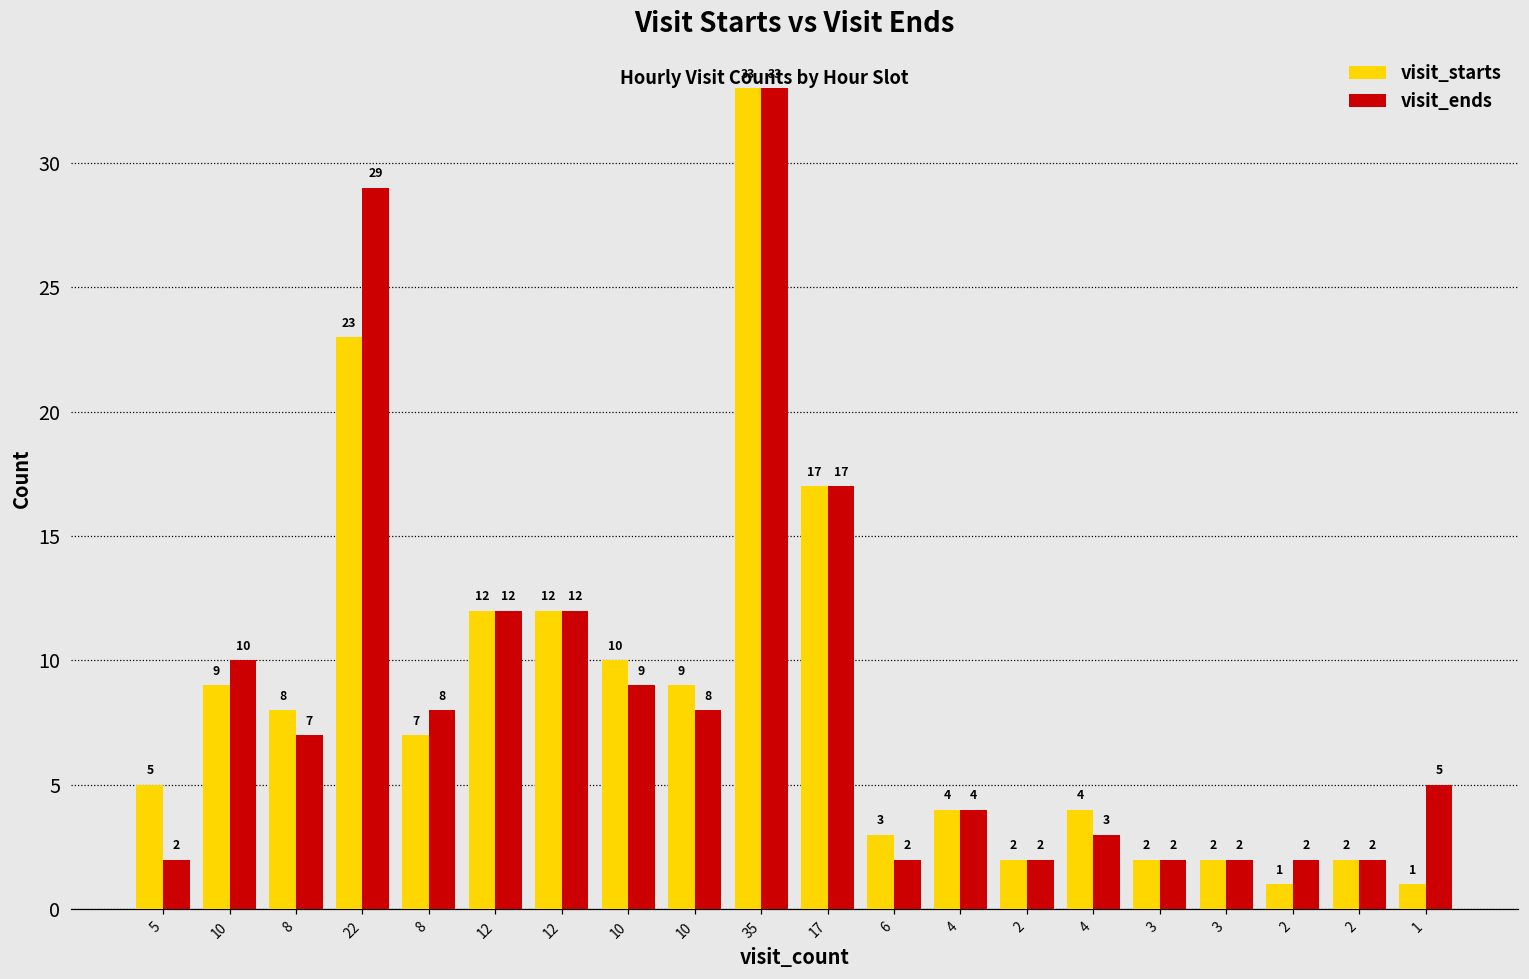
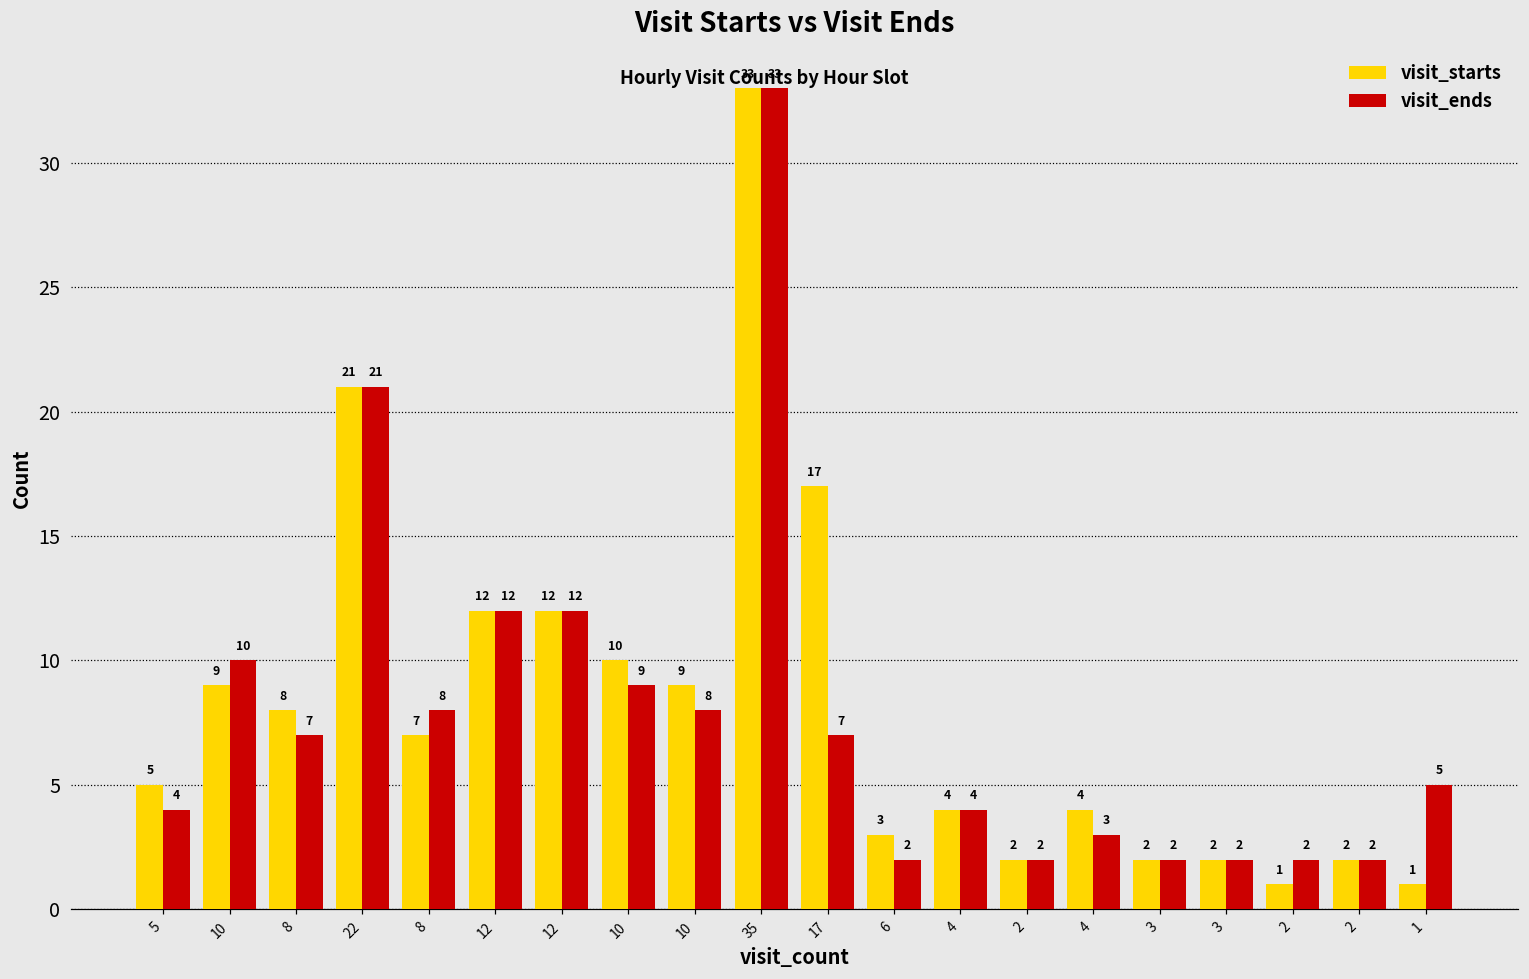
  {
    "visit_starts": {
      "5": 5,
-     "22": 23,
+     "22": 21,
      "35": 33,
      "17": 17,
      "6": 3,
      "1": 1
    },
    "visit_ends": {
-     "5": 2,
-     "22": 29,
+     "5": 4,
+     "22": 21,
      "35": 33,
-     "17": 17,
+     "17": 7,
      "6": 2,
      "1": 5
    }
  }
